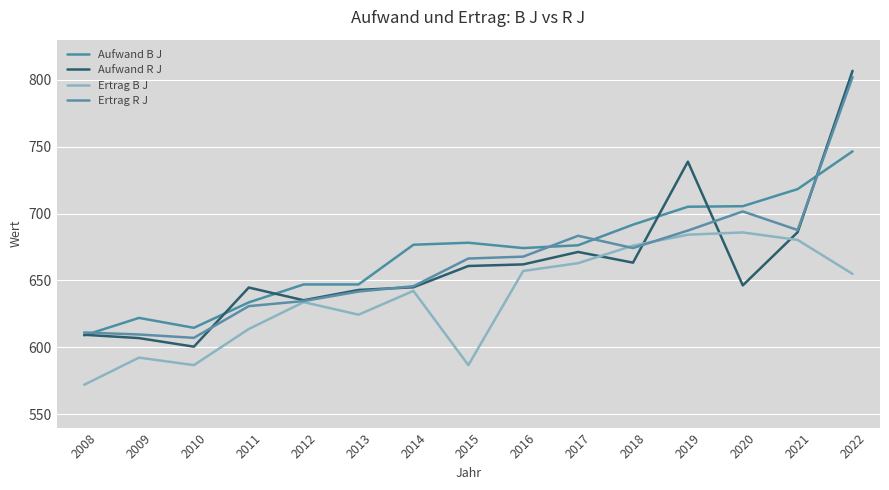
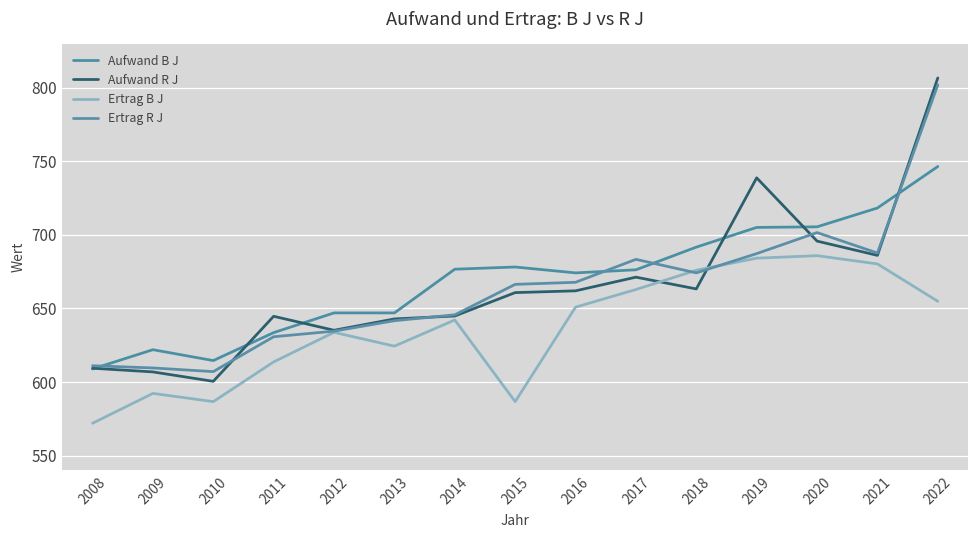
  {
    "Aufwand R J": {
      "2009": 607,
      "2010": 601,
      "2011": 645,
      "2015": 661,
      "2016": 662,
      "2017": 671,
      "2018": 663,
      "2019": 739,
-     "2020": 646,
+     "2020": 696,
      "2022": 807
    },
    "Ertrag B J": {
      "2008": 572,
      "2009": 592,
      "2010": 587,
      "2011": 614,
      "2013": 624,
      "2014": 642,
      "2015": 587,
-     "2016": 657,
+     "2016": 651,
      "2017": 663,
      "2019": 684,
      "2020": 686,
      "2021": 680,
      "2022": 655
    }
  }
